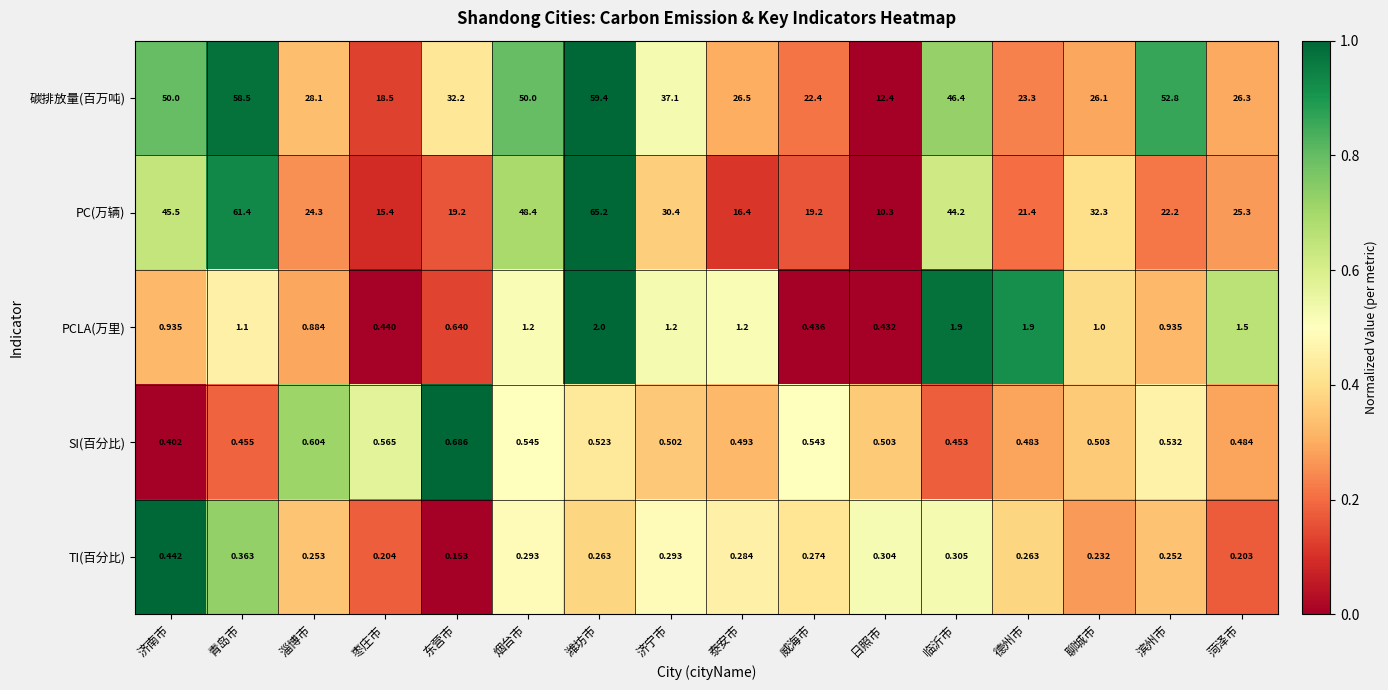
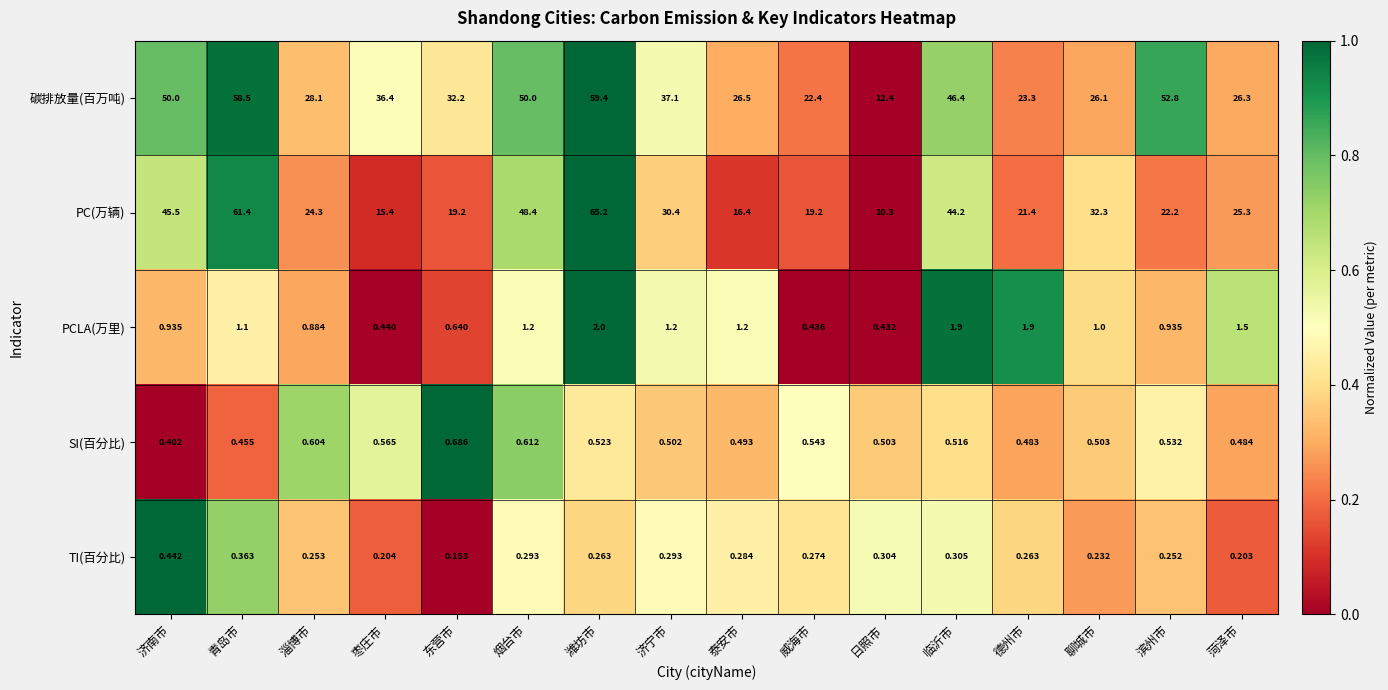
  {
    "碳排放量(百万吨)": {
      "济南市": 50.0,
      "青岛市": 58.5,
      "淄博市": 28.1,
-     "枣庄市": 18.5,
+     "枣庄市": 36.4,
      "东营市": 32.2,
      "烟台市": 50.0,
      "潍坊市": 59.4,
      "济宁市": 37.1,
      "泰安市": 26.5,
      "威海市": 22.4,
      "日照市": 12.4,
      "临沂市": 46.4,
      "德州市": 23.3,
      "聊城市": 26.1,
      "滨州市": 52.8,
      "菏泽市": 26.3
    },
    "PC(万辆)": {
      "济南市": 45.5,
      "青岛市": 61.4,
      "淄博市": 24.3,
      "枣庄市": 15.4,
      "东营市": 19.2,
      "烟台市": 48.4,
      "潍坊市": 65.2,
      "济宁市": 30.4,
      "泰安市": 16.4,
      "威海市": 19.2,
      "日照市": 10.3,
      "临沂市": 44.2,
      "德州市": 21.4,
      "聊城市": 32.3,
      "滨州市": 22.2,
      "菏泽市": 25.3
    },
    "PCLA(万里)": {
      "济南市": 0.935,
      "青岛市": 1.1,
      "淄博市": 0.884,
      "枣庄市": 0.440,
      "东营市": 0.640,
      "烟台市": 1.2,
      "潍坊市": 2.0,
      "济宁市": 1.2,
      "泰安市": 1.2,
      "威海市": 0.436,
      "日照市": 0.432,
      "临沂市": 1.9,
      "德州市": 1.9,
      "聊城市": 1.0,
      "滨州市": 0.935,
      "菏泽市": 1.5
    },
    "SI(百分比)": {
      "济南市": 0.402,
      "青岛市": 0.455,
      "淄博市": 0.604,
      "枣庄市": 0.565,
      "东营市": 0.686,
-     "烟台市": 0.545,
+     "烟台市": 0.612,
      "潍坊市": 0.523,
      "济宁市": 0.502,
      "泰安市": 0.493,
      "威海市": 0.543,
      "日照市": 0.503,
-     "临沂市": 0.453,
+     "临沂市": 0.516,
      "德州市": 0.483,
      "聊城市": 0.503,
      "滨州市": 0.532,
      "菏泽市": 0.484
    },
    "TI(百分比)": {
      "济南市": 0.442,
      "青岛市": 0.363,
      "淄博市": 0.253,
      "枣庄市": 0.204,
      "东营市": 0.153,
      "烟台市": 0.293,
      "潍坊市": 0.263,
      "济宁市": 0.293,
      "泰安市": 0.284,
      "威海市": 0.274,
      "日照市": 0.304,
      "临沂市": 0.305,
      "德州市": 0.263,
      "聊城市": 0.232,
      "滨州市": 0.252,
      "菏泽市": 0.203
    }
  }
